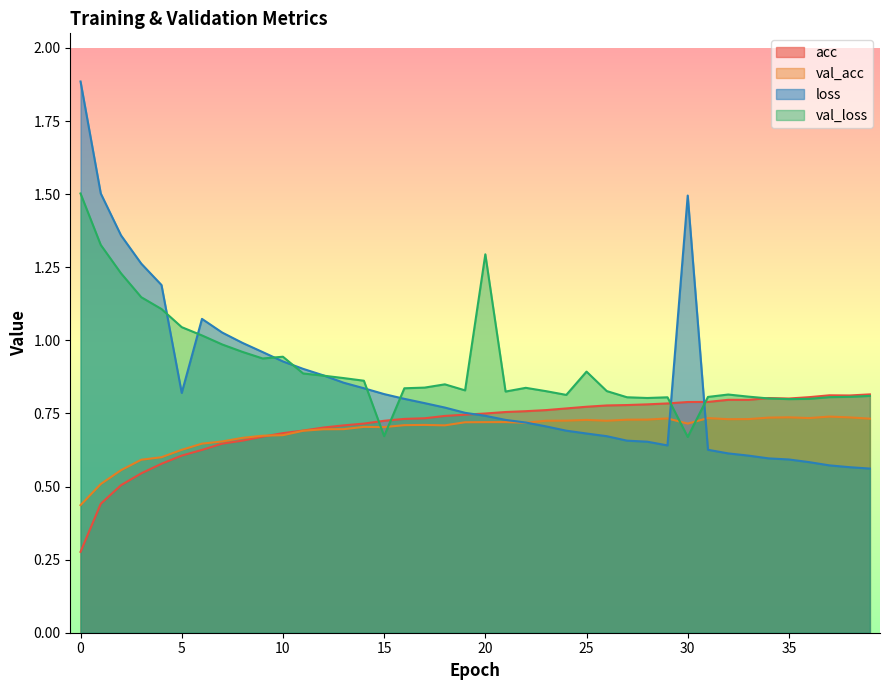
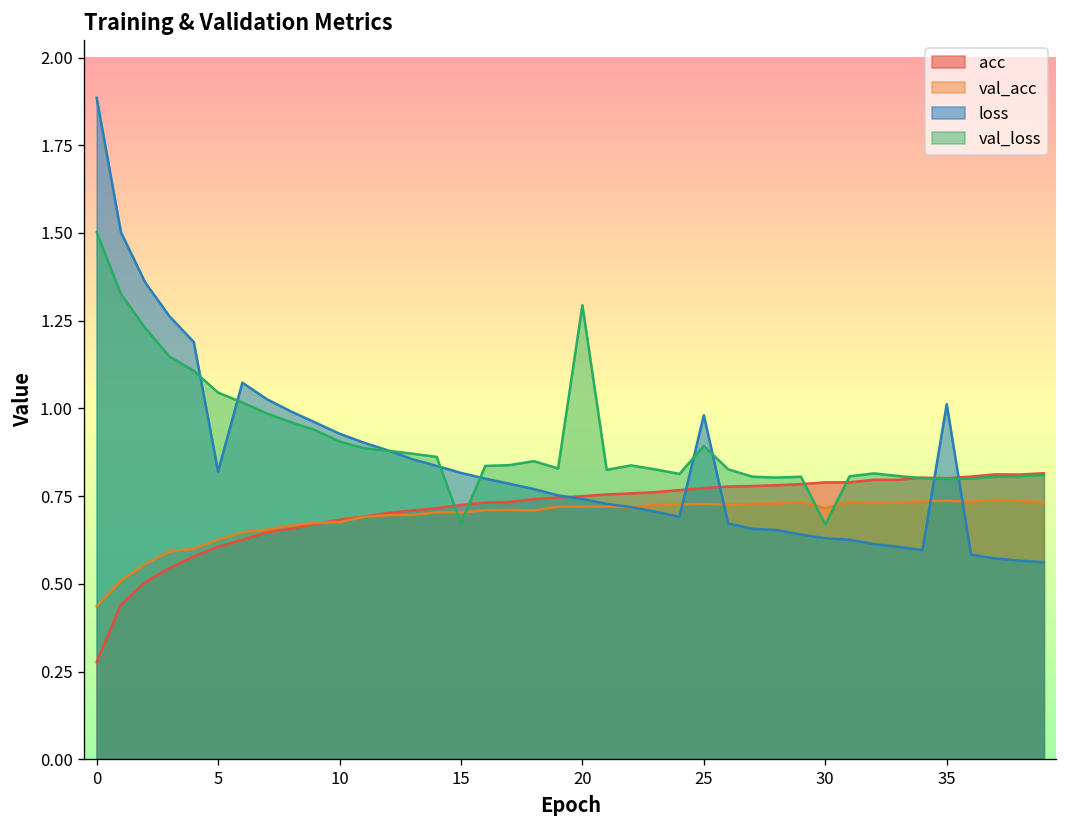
  {
    "loss": {
      "0": 1.89,
      "5": 0.82,
      "10": 0.93,
      "15": 0.82,
-     "25": 0.68,
-     "30": 1.50,
-     "35": 0.59
+     "25": 0.98,
+     "30": 0.63,
+     "35": 1.01
    },
    "val_loss": {
      "0": 1.50,
      "5": 1.05,
-     "10": 0.94,
+     "10": 0.91,
      "15": 0.67,
      "20": 1.29,
      "25": 0.89,
      "30": 0.67
    }
  }
